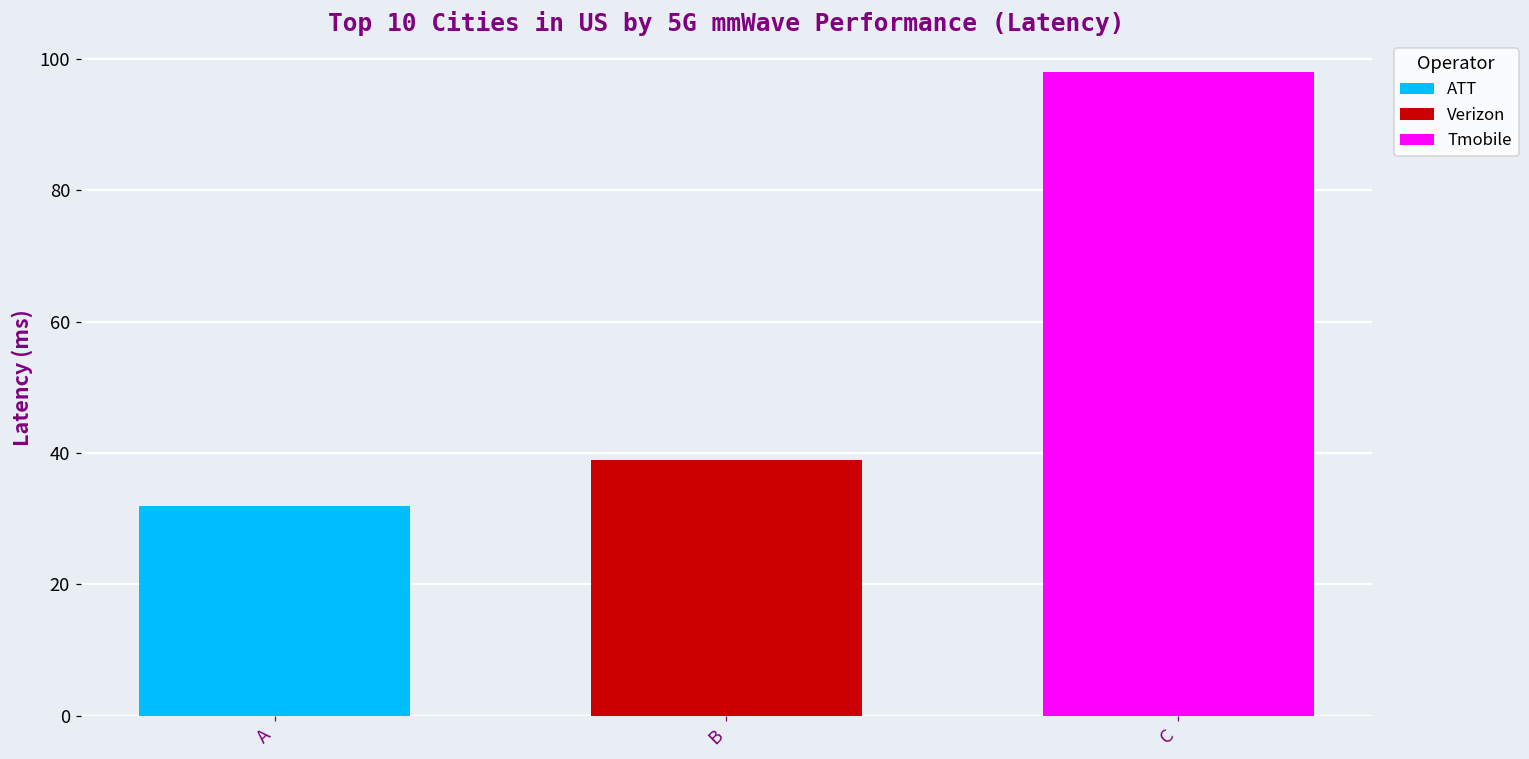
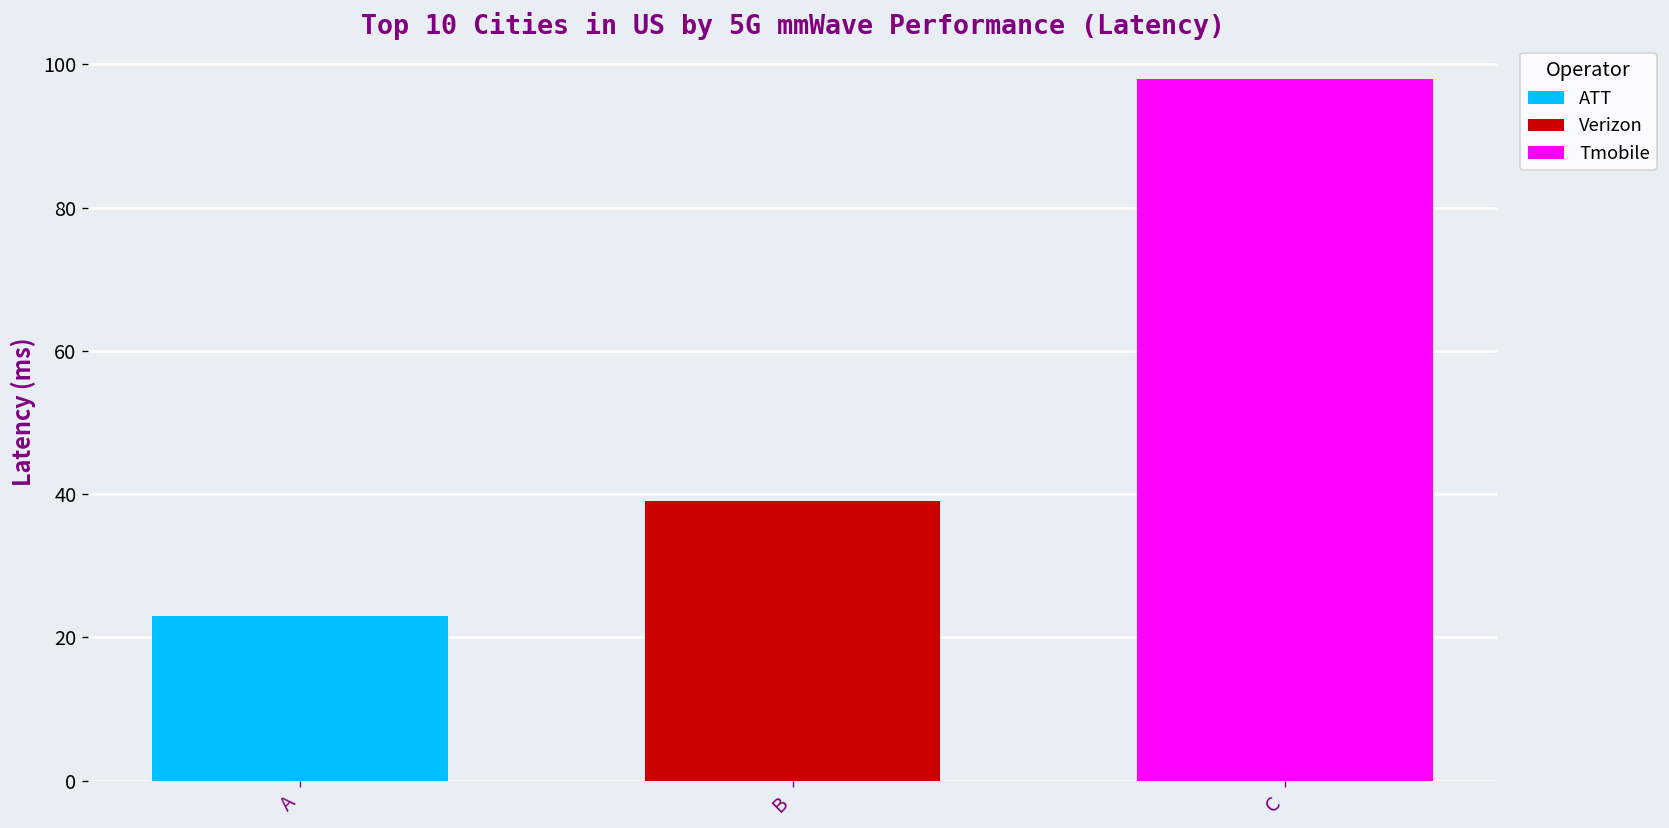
  {
-   "A": 32,
+   "A": 23,
    "B": 39,
    "C": 98
  }
